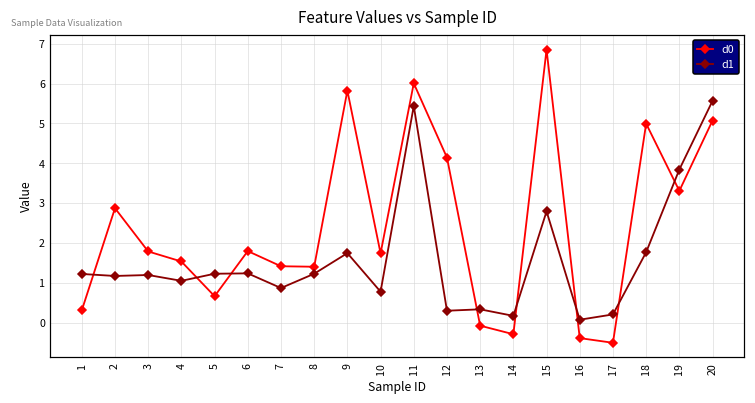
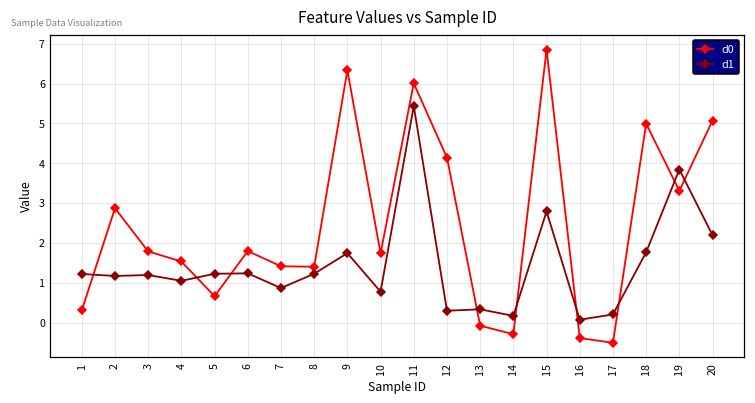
  {
    "d0": {
      "1": 0.3,
      "2": 2.9,
      "3": 1.8,
      "4": 1.5,
      "5": 0.7,
      "6": 1.8,
      "7": 1.4,
      "8": 1.4,
-     "9": 5.8,
+     "9": 6.3,
      "10": 1.7,
      "11": 6.0,
      "12": 4.1,
      "13": -0.1,
      "14": -0.3,
      "15": 6.8,
      "16": -0.4,
      "17": -0.5,
      "18": 5.0,
      "19": 3.3,
      "20": 5.1
    },
    "d1": {
      "1": 1.2,
      "2": 1.2,
      "3": 1.2,
      "4": 1.0,
      "5": 1.2,
      "6": 1.2,
      "7": 0.9,
      "8": 1.2,
      "9": 1.7,
      "10": 0.8,
      "11": 5.4,
      "12": 0.3,
      "13": 0.3,
      "14": 0.2,
      "15": 2.8,
      "16": 0.1,
      "17": 0.2,
      "18": 1.8,
      "19": 3.8,
-     "20": 5.6
+     "20": 2.2
    }
  }
